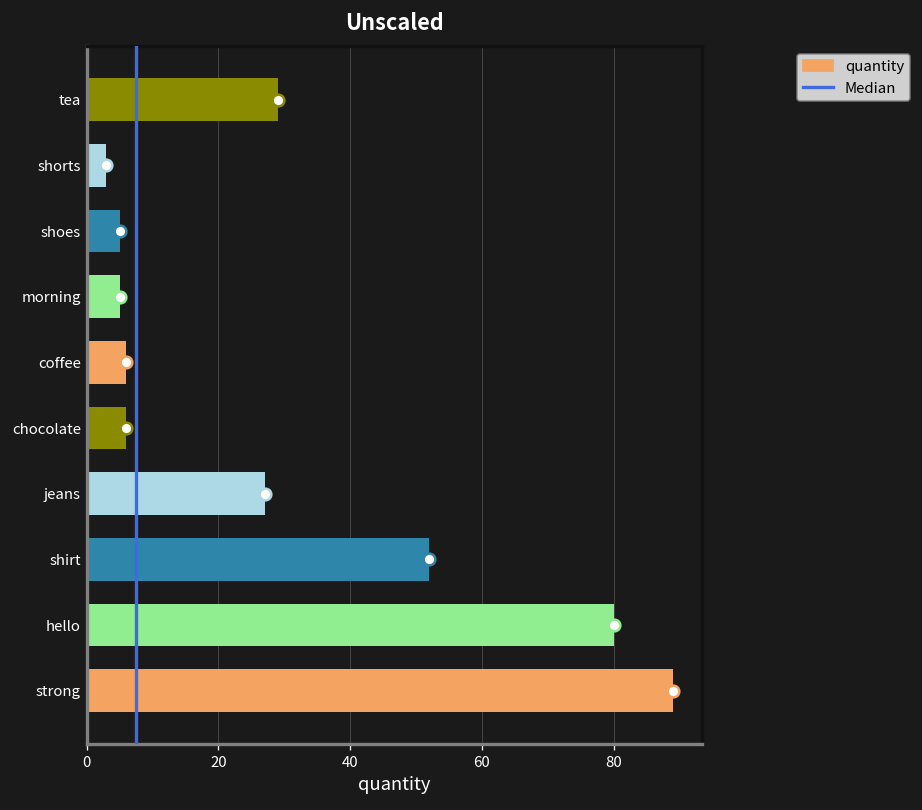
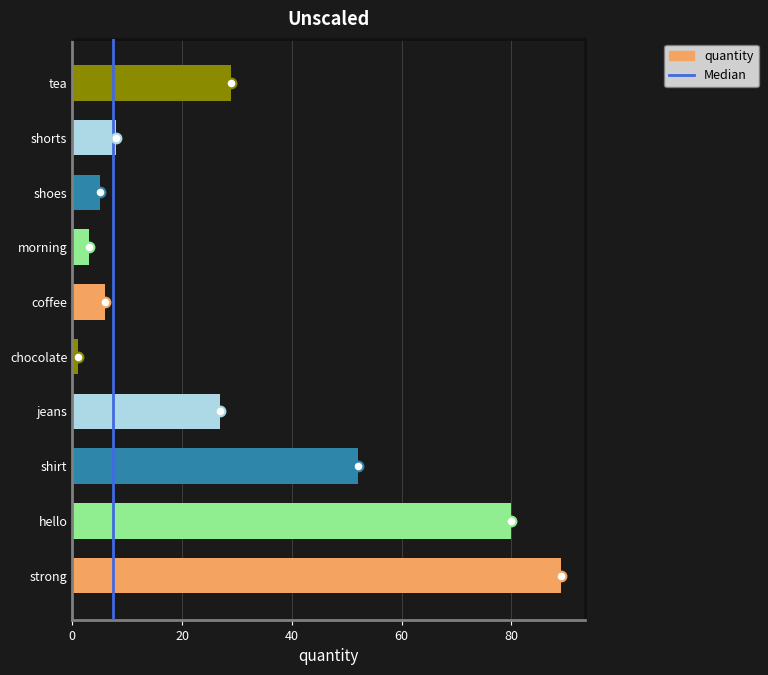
  {
    "quantity": {
      "tea": 29,
-     "shorts": 3,
+     "shorts": 8,
      "shoes": 5,
-     "morning": 5,
+     "morning": 3,
      "coffee": 6,
-     "chocolate": 6,
+     "chocolate": 1,
      "jeans": 27,
      "shirt": 52,
      "hello": 80,
      "strong": 89
    }
  }
